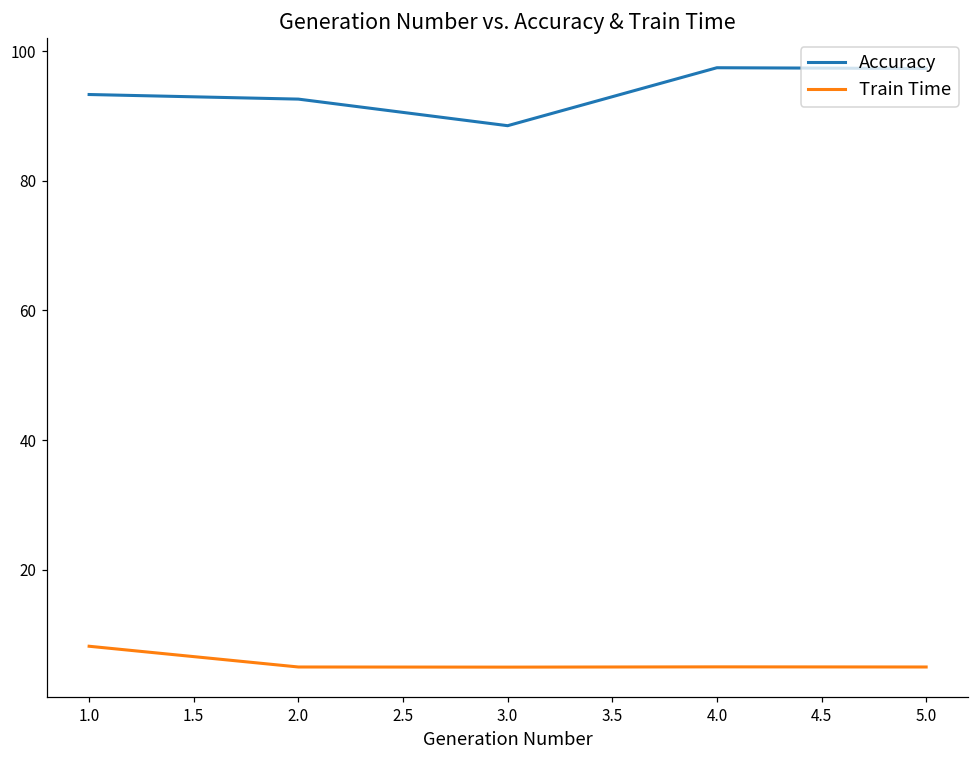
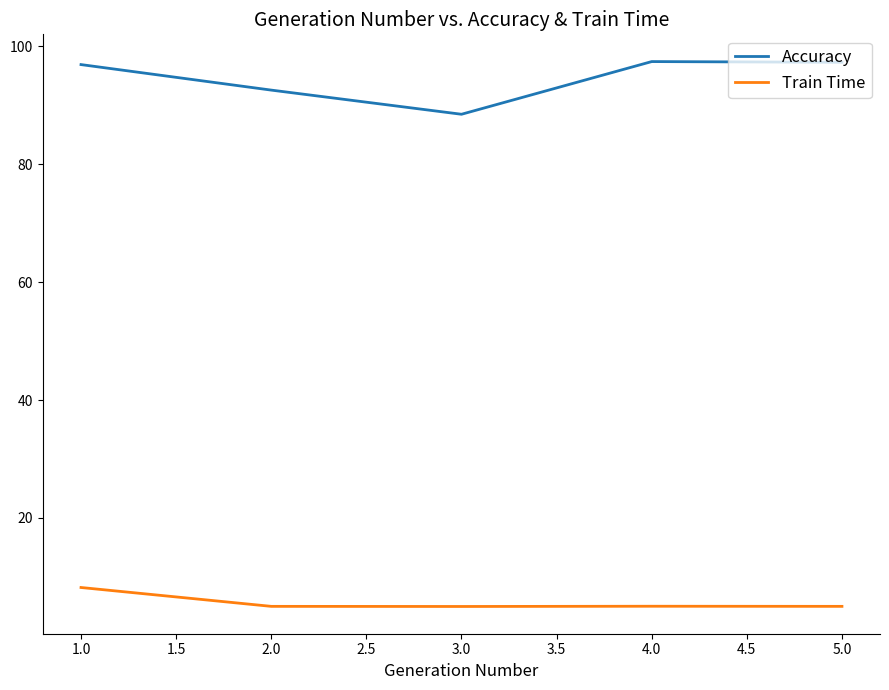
  {
    "Accuracy": {
-     "1.0": 93,
+     "1.0": 97,
      "2.0": 93,
      "3.0": 89,
      "4.0": 97
    },
    "Train Time": {
      "1.0": 8,
      "2.0": 5,
      "3.0": 5,
      "4.0": 5,
      "5.0": 5
    }
  }
